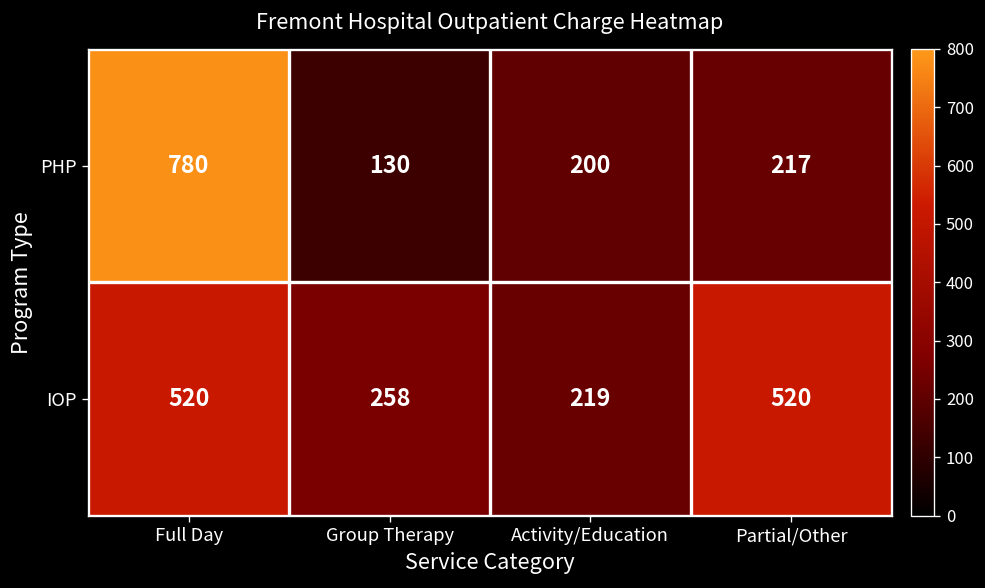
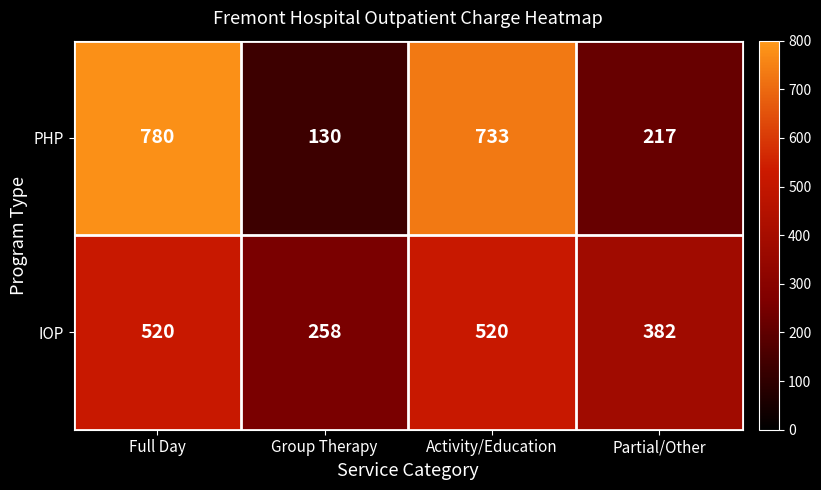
  {
    "PHP": {
      "Full Day": 780,
      "Group Therapy": 130,
-     "Activity/Education": 200,
+     "Activity/Education": 733,
      "Partial/Other": 217
    },
    "IOP": {
      "Full Day": 520,
      "Group Therapy": 258,
-     "Activity/Education": 219,
-     "Partial/Other": 520
+     "Activity/Education": 520,
+     "Partial/Other": 382
    }
  }
